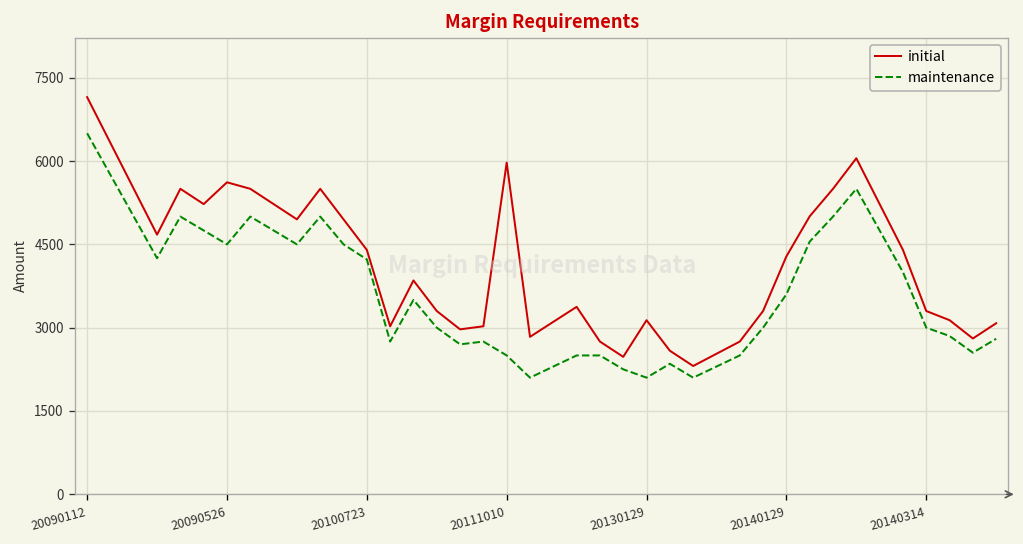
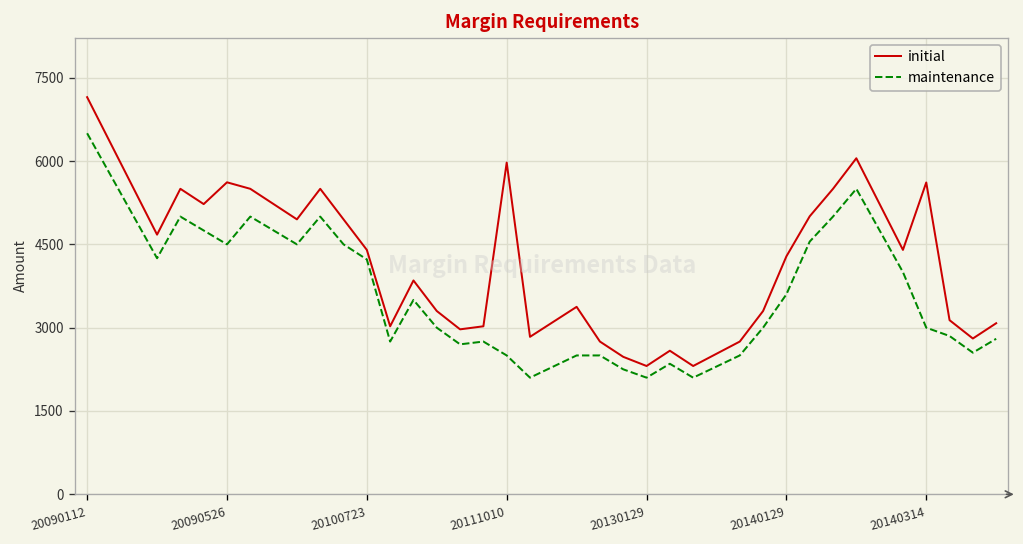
  {
    "initial": {
      "20090112": 7200,
      "20090526": 5600,
      "20100723": 4400,
      "20111010": 6000,
-     "20130129": 3100,
+     "20130129": 2300,
      "20140129": 4300,
-     "20140314": 3300
+     "20140314": 5600
    },
    "maintenance": {
      "20090112": 6500,
      "20090526": 4500,
      "20100723": 4200,
      "20111010": 2500,
      "20130129": 2100,
      "20140129": 3600,
      "20140314": 3000
    }
  }
